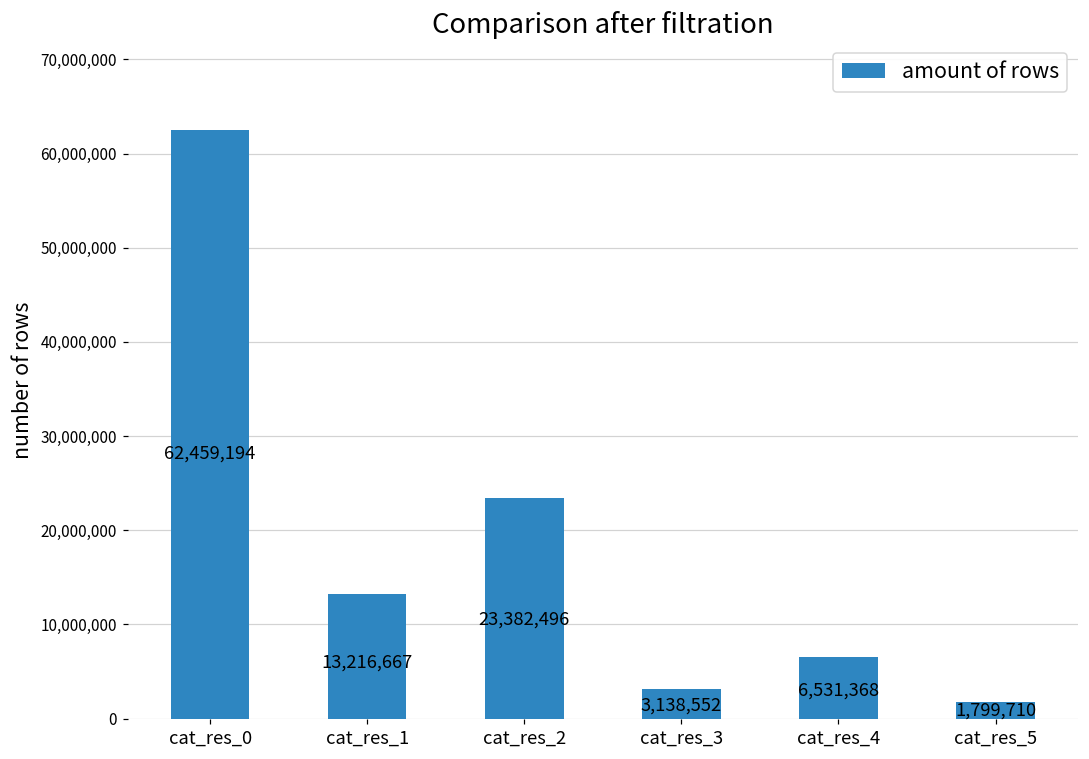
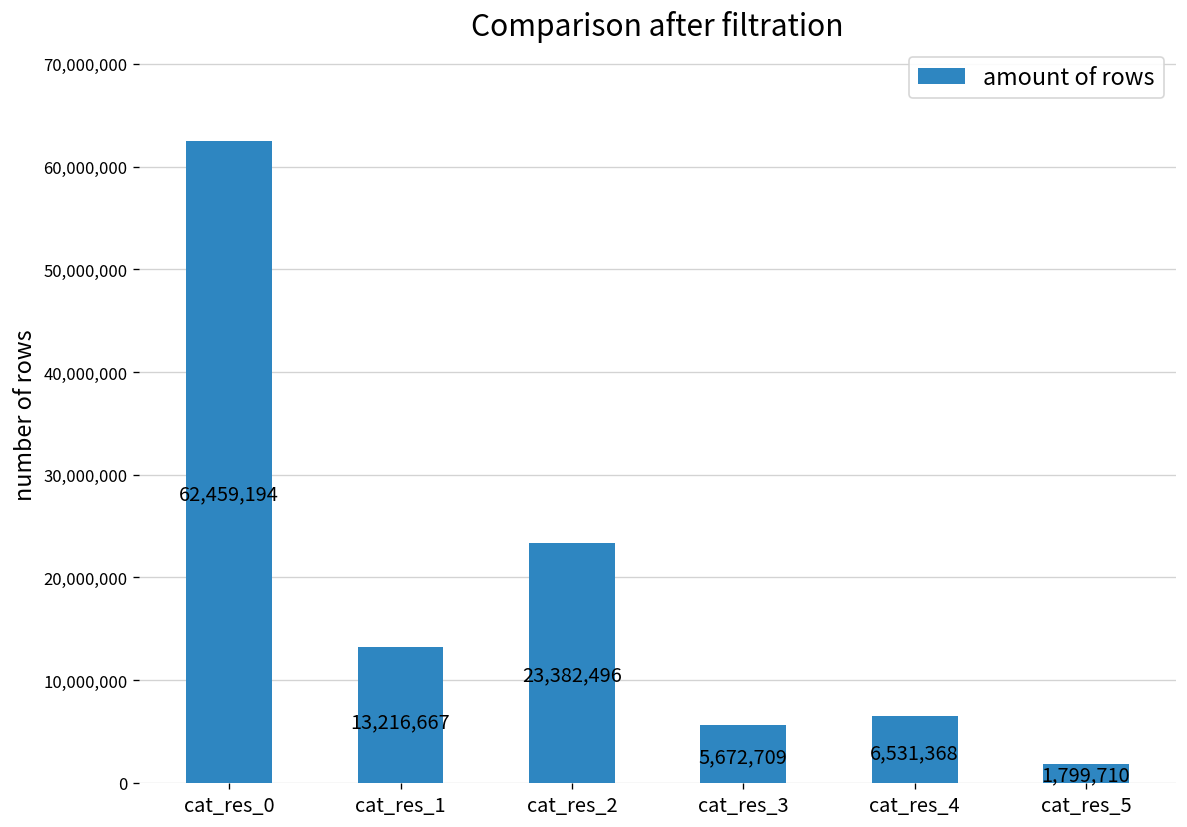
  {
    "cat_res_0": "62,459,194",
    "cat_res_1": "13,216,667",
    "cat_res_2": "23,382,496",
-   "cat_res_3": "3,138,552",
+   "cat_res_3": "5,672,709",
    "cat_res_4": "6,531,368",
    "cat_res_5": "1,799,710"
  }
